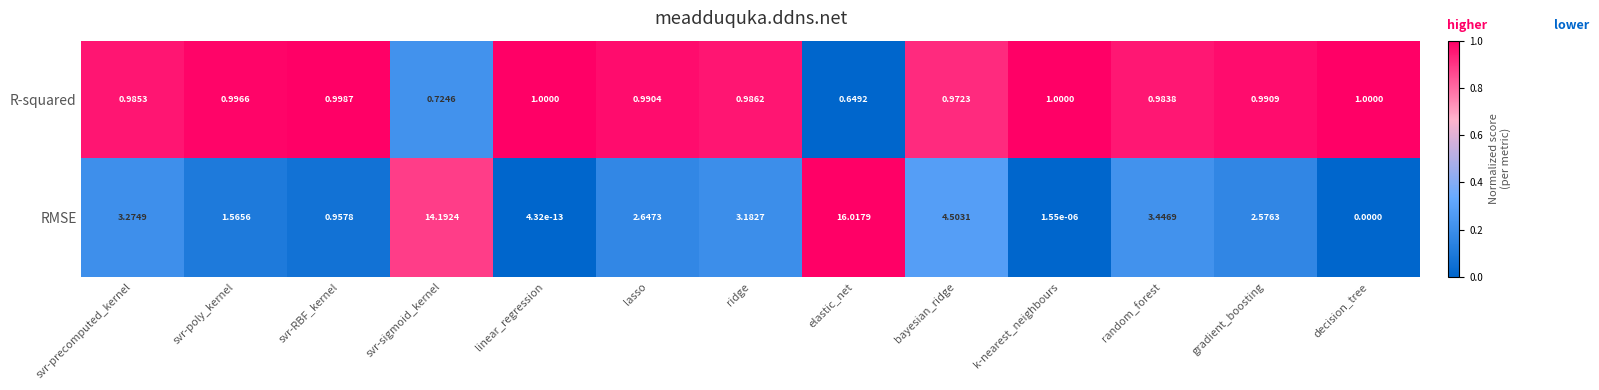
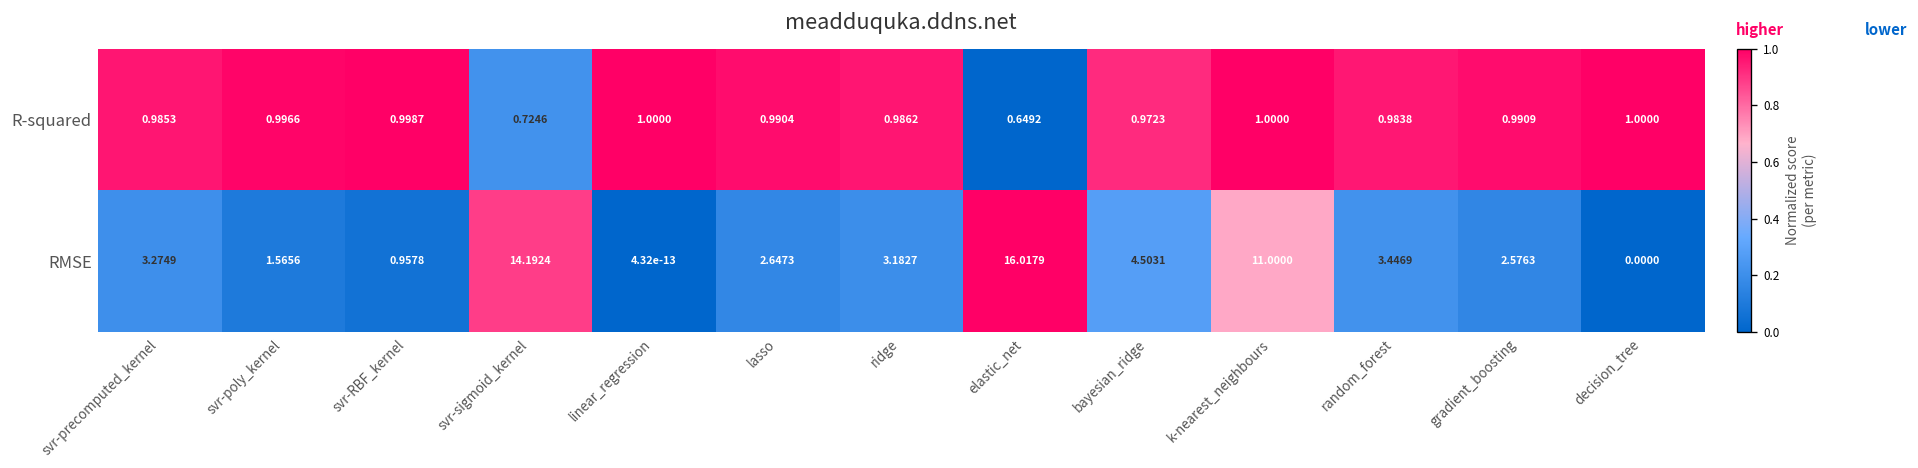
  {
    "R-squared": {
      "svr-precomputed_kernel": "0.9853",
      "svr-poly_kernel": "0.9966",
      "svr-RBF_kernel": "0.9987",
      "svr-sigmoid_kernel": "0.7246",
      "linear_regression": "1.0000",
      "lasso": "0.9904",
      "ridge": "0.9862",
      "elastic_net": "0.6492",
      "bayesian_ridge": "0.9723",
      "k-nearest_neighbours": "1.0000",
      "random_forest": "0.9838",
      "gradient_boosting": "0.9909",
      "decision_tree": "1.0000"
    },
    "RMSE": {
      "svr-precomputed_kernel": "3.2749",
      "svr-poly_kernel": "1.5656",
      "svr-RBF_kernel": "0.9578",
      "svr-sigmoid_kernel": "14.1924",
      "linear_regression": "4.32e-13",
      "lasso": "2.6473",
      "ridge": "3.1827",
      "elastic_net": "16.0179",
      "bayesian_ridge": "4.5031",
-     "k-nearest_neighbours": "1.55e-06",
+     "k-nearest_neighbours": "11.0000",
      "random_forest": "3.4469",
      "gradient_boosting": "2.5763",
      "decision_tree": "0.0000"
    }
  }
